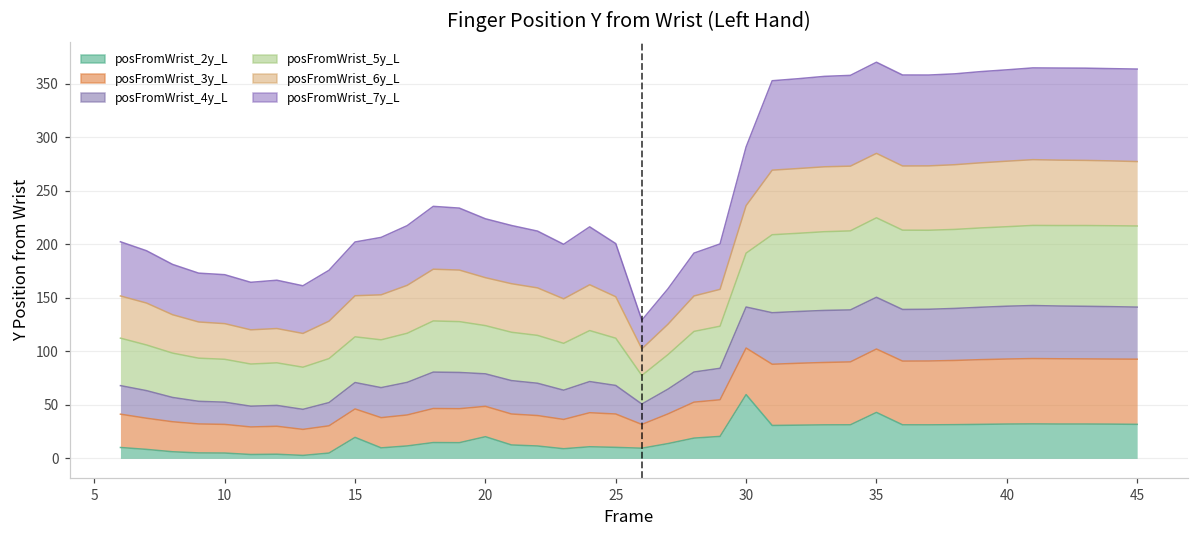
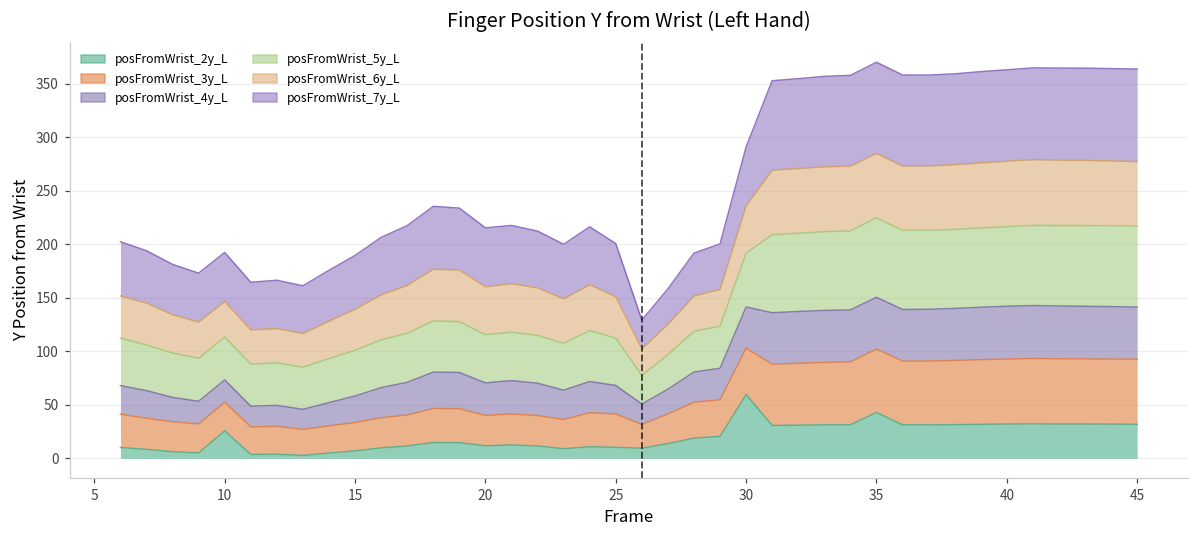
  {
    "posFromWrist_2y_L": {
-     "10": 0,
-     "15": 20,
-     "20": 20,
+     "10": 30,
+     "15": 10,
+     "20": 10,
      "25": 10,
      "30": 60,
      "35": 40,
      "40": 30,
      "45": 30
    }
  }
